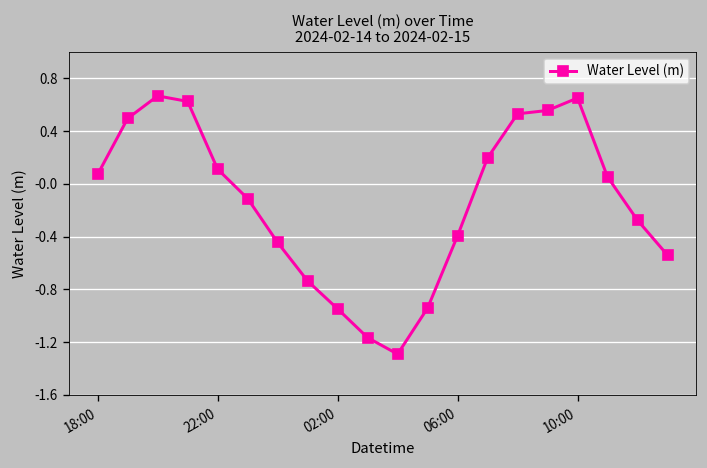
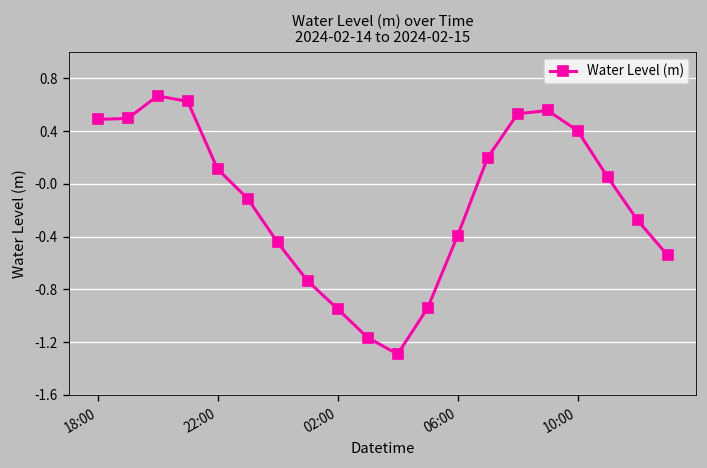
  {
-   "18:00": 0.07,
+   "18:00": 0.49,
    "22:00": 0.11,
    "02:00": -0.95,
    "06:00": -0.39,
-   "10:00": 0.65
+   "10:00": 0.40
  }
